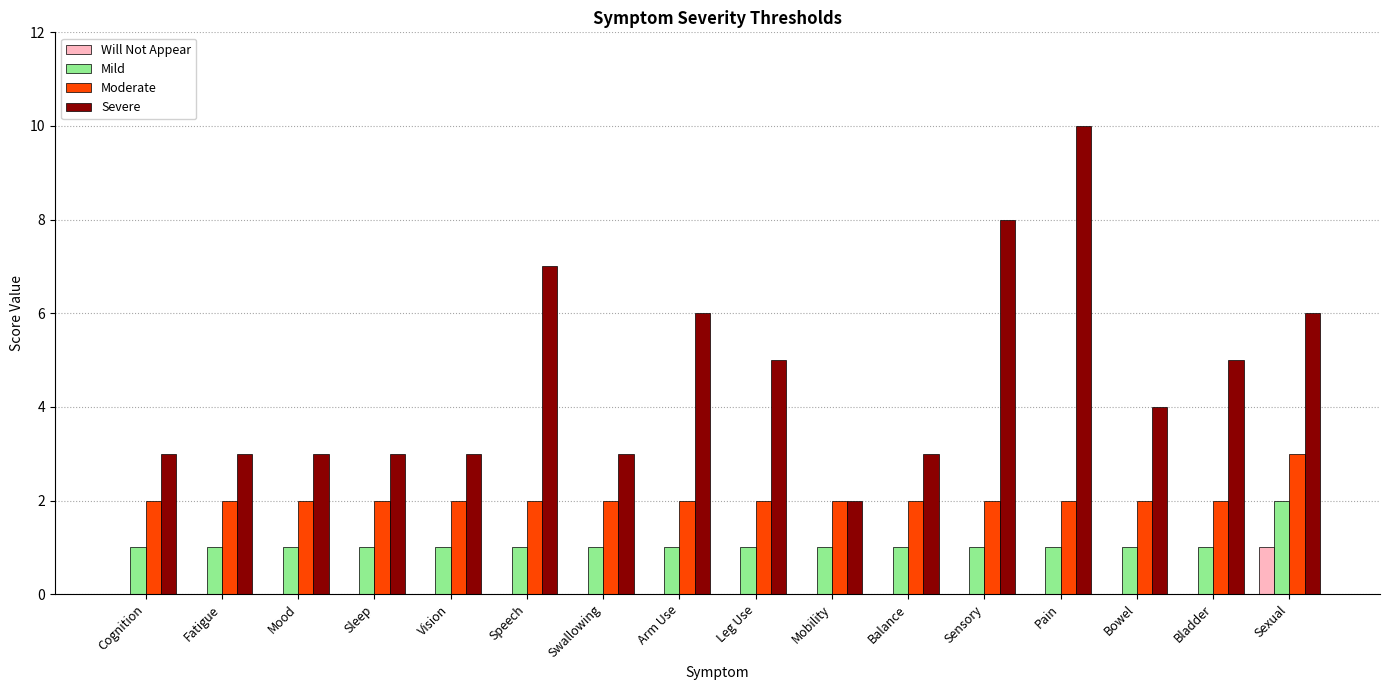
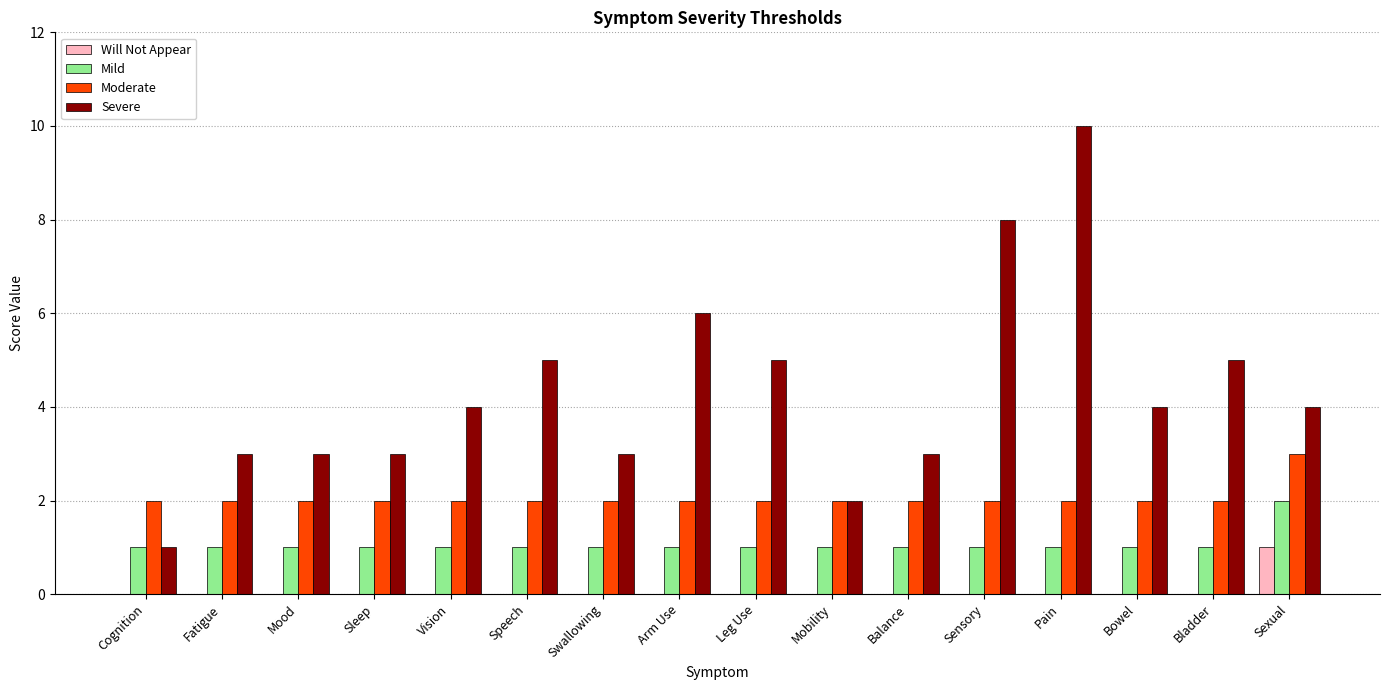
  {
    "Will Not Appear": {
      "Cognition": 0,
      "Fatigue": 0,
      "Mood": 0,
      "Sleep": 0,
      "Vision": 0,
      "Speech": 0,
      "Swallowing": 0,
      "Arm Use": 0,
      "Leg Use": 0,
      "Mobility": 0,
      "Balance": 0,
      "Sensory": 0,
      "Pain": 0,
      "Bowel": 0,
      "Bladder": 0,
      "Sexual": 1
    },
    "Mild": {
      "Cognition": 1,
      "Fatigue": 1,
      "Mood": 1,
      "Sleep": 1,
      "Vision": 1,
      "Speech": 1,
      "Swallowing": 1,
      "Arm Use": 1,
      "Leg Use": 1,
      "Mobility": 1,
      "Balance": 1,
      "Sensory": 1,
      "Pain": 1,
      "Bowel": 1,
      "Bladder": 1,
      "Sexual": 2
    },
    "Moderate": {
      "Cognition": 2,
      "Fatigue": 2,
      "Mood": 2,
      "Sleep": 2,
      "Vision": 2,
      "Speech": 2,
      "Swallowing": 2,
      "Arm Use": 2,
      "Leg Use": 2,
      "Mobility": 2,
      "Balance": 2,
      "Sensory": 2,
      "Pain": 2,
      "Bowel": 2,
      "Bladder": 2,
      "Sexual": 3
    },
    "Severe": {
-     "Cognition": 3,
+     "Cognition": 1,
      "Fatigue": 3,
      "Mood": 3,
      "Sleep": 3,
-     "Vision": 3,
-     "Speech": 7,
+     "Vision": 4,
+     "Speech": 5,
      "Swallowing": 3,
      "Arm Use": 6,
      "Leg Use": 5,
      "Mobility": 2,
      "Balance": 3,
      "Sensory": 8,
      "Pain": 10,
      "Bowel": 4,
      "Bladder": 5,
-     "Sexual": 6
+     "Sexual": 4
    }
  }
